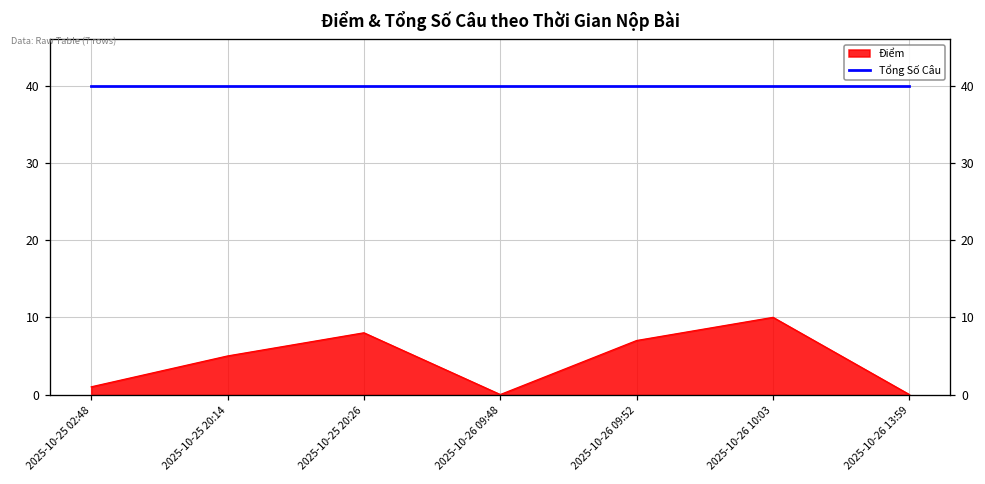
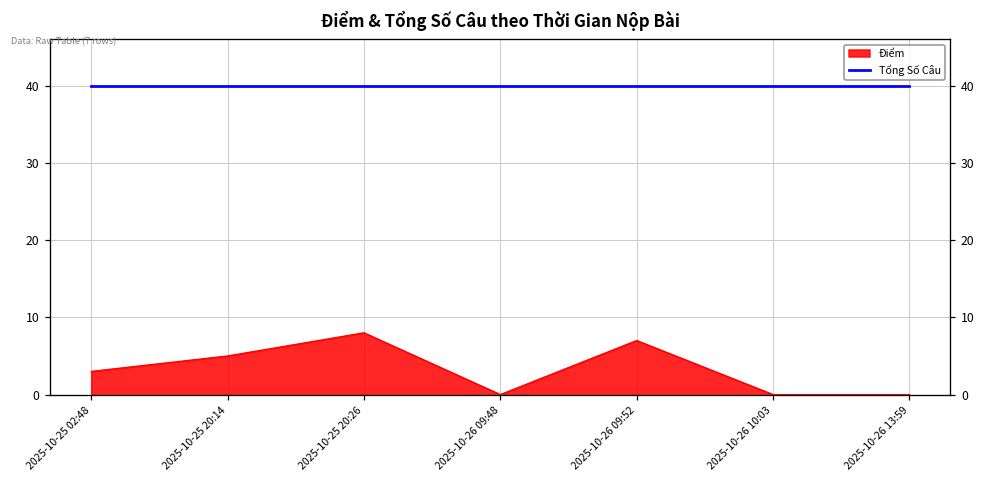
  {
    "Điểm": {
-     "2025-10-25 02:48": 1,
+     "2025-10-25 02:48": 3,
      "2025-10-25 20:14": 5,
      "2025-10-25 20:26": 8,
      "2025-10-26 09:48": 0,
      "2025-10-26 09:52": 7,
-     "2025-10-26 10:03": 10,
+     "2025-10-26 10:03": 0,
      "2025-10-26 13:59": 0
    },
    "Tổng Số Câu": {
      "2025-10-25 02:48": 40,
      "2025-10-25 20:14": 40,
      "2025-10-25 20:26": 40,
      "2025-10-26 09:48": 40,
      "2025-10-26 09:52": 40,
      "2025-10-26 10:03": 40,
      "2025-10-26 13:59": 40
    }
  }
